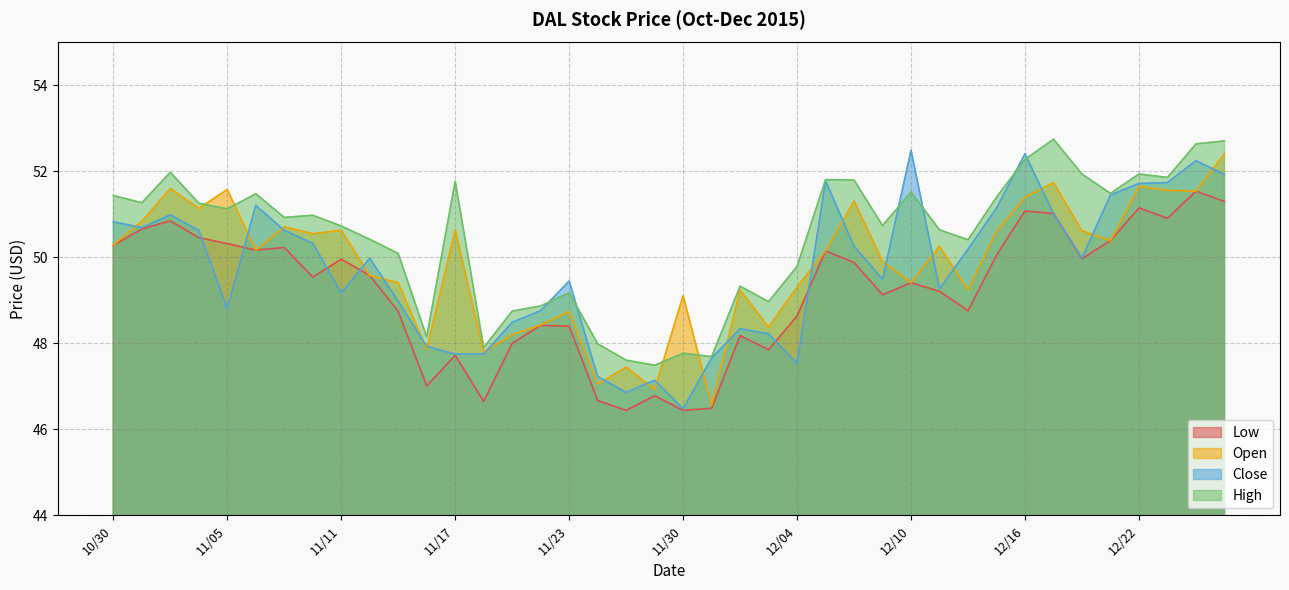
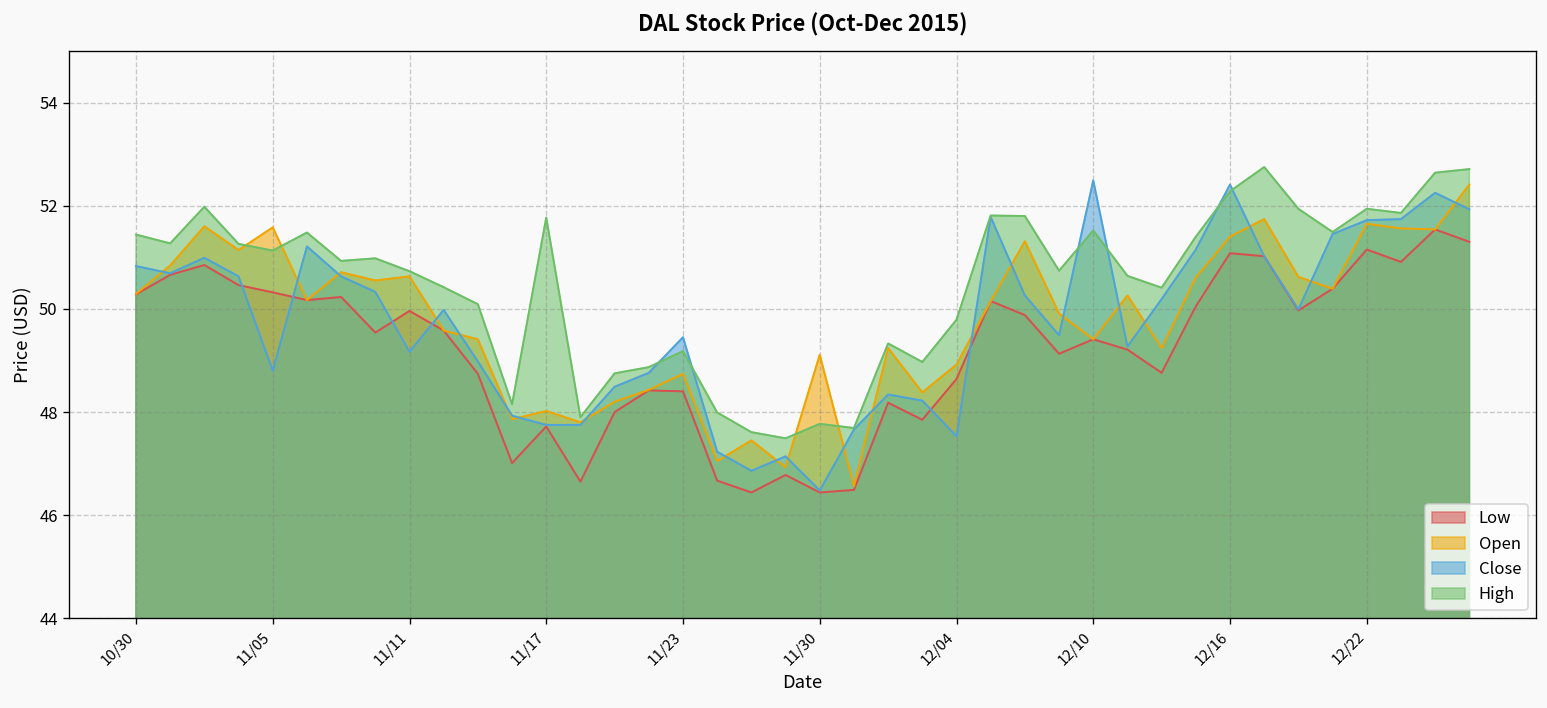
  {
    "Low": {
      "11/05": 50.3,
      "11/11": 50.0,
      "11/23": 48.4,
      "12/04": 48.6,
      "12/16": 51.1,
      "12/22": 51.2
    },
    "Open": {
      "11/05": 51.6,
      "11/11": 50.6,
-     "11/17": 50.6,
+     "11/17": 48.0,
      "11/23": 48.7,
      "11/30": 49.1,
-     "12/04": 49.3,
+     "12/04": 48.9,
      "12/16": 51.4,
      "12/22": 51.7
    },
    "Close": {
      "10/30": 50.8,
      "11/05": 48.8,
      "11/11": 49.2,
      "11/23": 49.5,
      "12/04": 47.5,
      "12/10": 52.5,
      "12/16": 52.4,
      "12/22": 51.7
    },
    "High": {
      "10/30": 51.4,
      "11/05": 51.1,
      "11/11": 50.7,
      "11/17": 51.8,
      "11/23": 49.2,
      "11/30": 47.8,
      "12/04": 49.8,
      "12/10": 51.5,
      "12/16": 52.3,
      "12/22": 51.9
    }
  }
